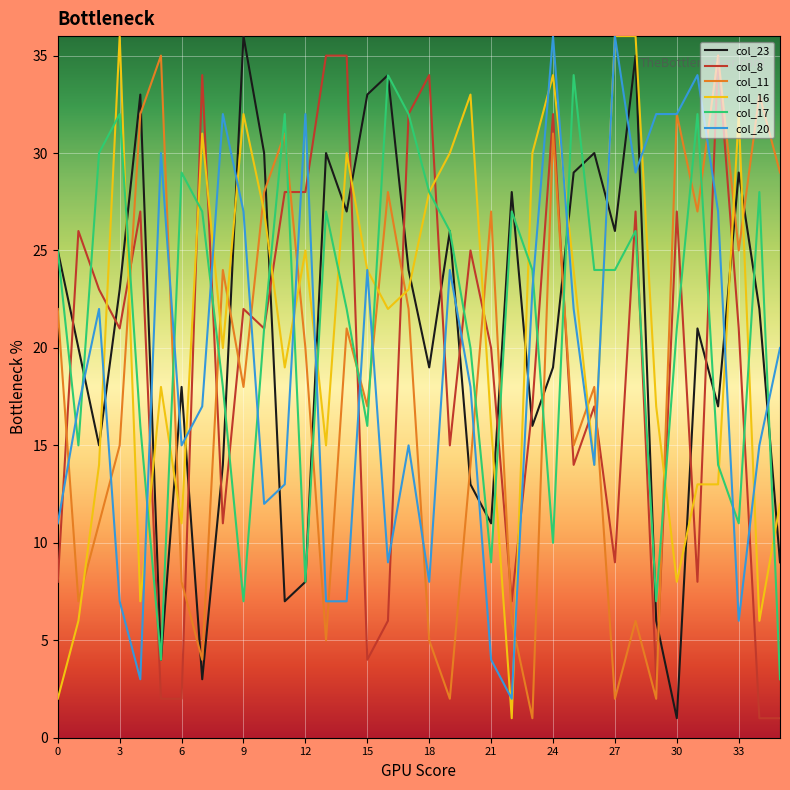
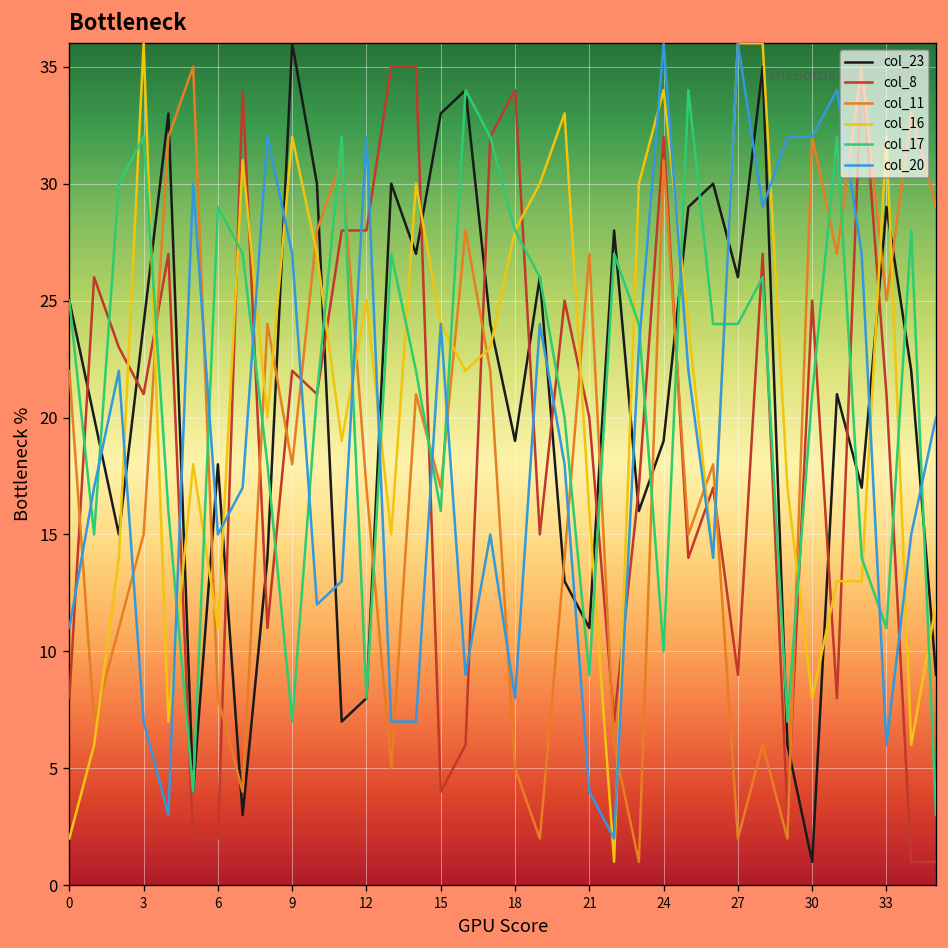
  {
    "col_23": {
-     "3": 23,
+     "3": 24,
      "6": 18,
      "9": 36,
      "15": 33,
      "18": 19,
      "21": 11,
      "24": 19,
      "27": 26,
      "30": 1,
      "33": 29
    },
    "col_8": {
      "0": 8,
      "3": 21,
      "6": 2,
      "9": 22,
      "12": 28,
      "15": 4,
      "18": 34,
      "21": 20,
      "24": 32,
      "27": 9,
-     "30": 27,
+     "30": 25,
      "33": 21
    },
    "col_11": {
      "0": 22,
      "3": 15,
      "6": 8,
      "9": 18,
-     "12": 20,
+     "12": 17,
      "15": 17,
      "18": 5,
      "21": 27,
      "24": 31,
      "27": 2,
      "33": 25
    },
    "col_16": {
      "0": 2,
      "3": 36,
      "6": 11,
      "9": 32,
      "12": 25,
      "21": 16,
      "24": 34,
      "30": 8
    },
    "col_17": {
      "3": 32,
      "6": 29,
      "9": 7,
      "15": 16,
      "21": 9,
      "24": 10,
      "27": 24,
      "30": 21,
      "33": 11
    },
    "col_20": {
      "0": 11,
      "3": 7,
      "6": 15,
      "9": 27,
      "12": 32,
      "18": 8,
      "21": 4,
      "24": 36,
      "33": 6
    }
  }
